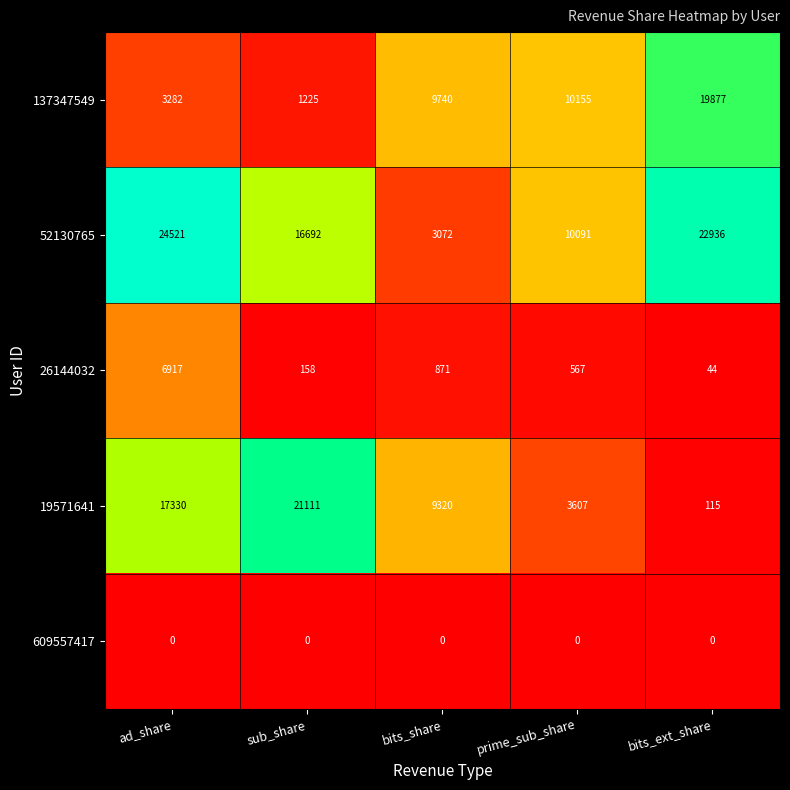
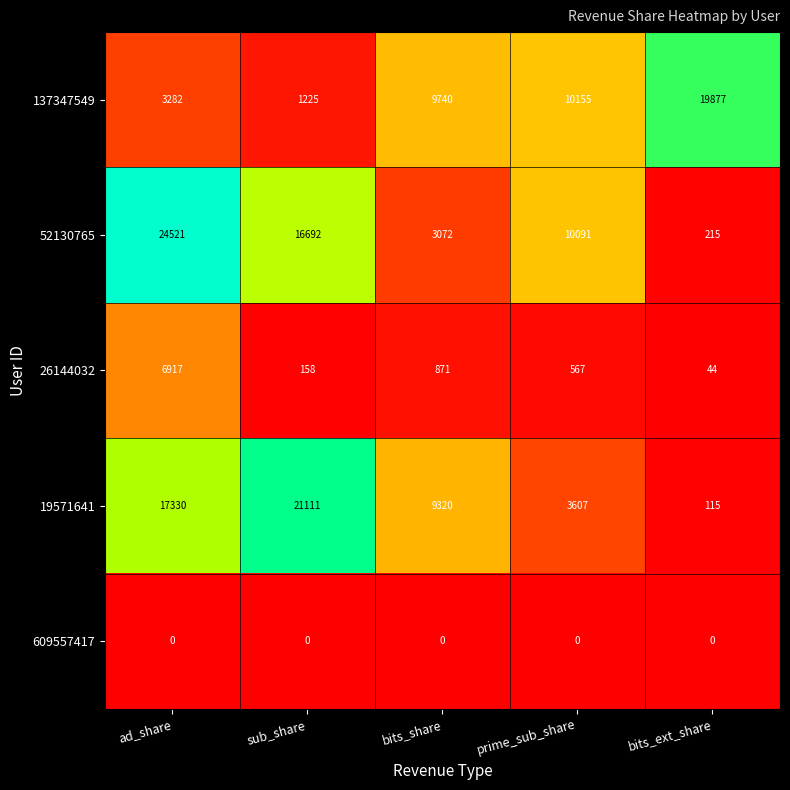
  {
    "137347549": {
      "ad_share": 3282,
      "sub_share": 1225,
      "bits_share": 9740,
      "prime_sub_share": 10155,
      "bits_ext_share": 19877
    },
    "52130765": {
      "ad_share": 24521,
      "sub_share": 16692,
      "bits_share": 3072,
      "prime_sub_share": 10091,
-     "bits_ext_share": 22936
+     "bits_ext_share": 215
    },
    "26144032": {
      "ad_share": 6917,
      "sub_share": 158,
      "bits_share": 871,
      "prime_sub_share": 567,
      "bits_ext_share": 44
    },
    "19571641": {
      "ad_share": 17330,
      "sub_share": 21111,
      "bits_share": 9320,
      "prime_sub_share": 3607,
      "bits_ext_share": 115
    },
    "609557417": {
      "ad_share": 0,
      "sub_share": 0,
      "bits_share": 0,
      "prime_sub_share": 0,
      "bits_ext_share": 0
    }
  }
